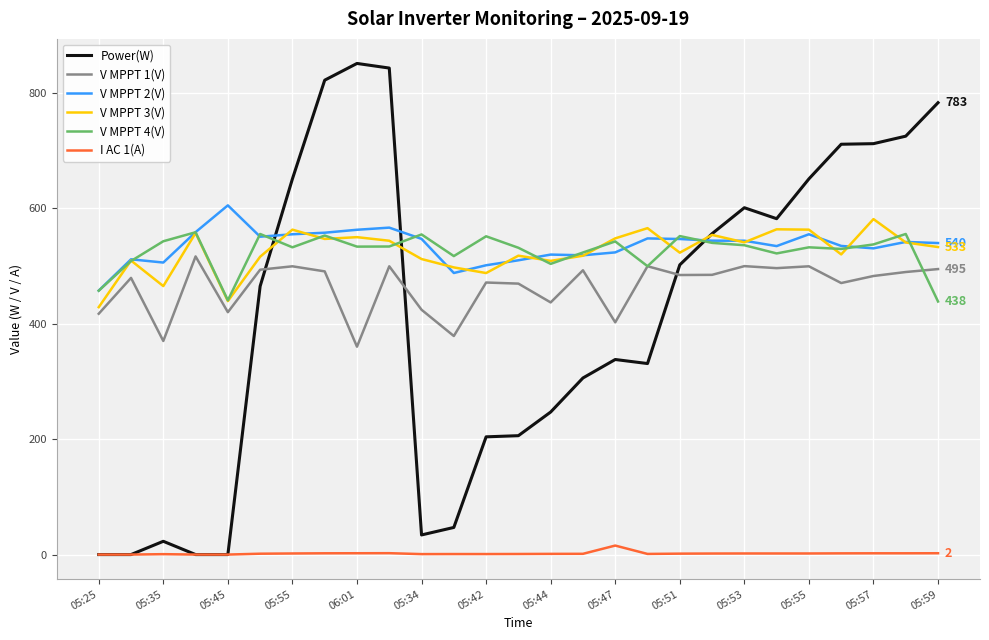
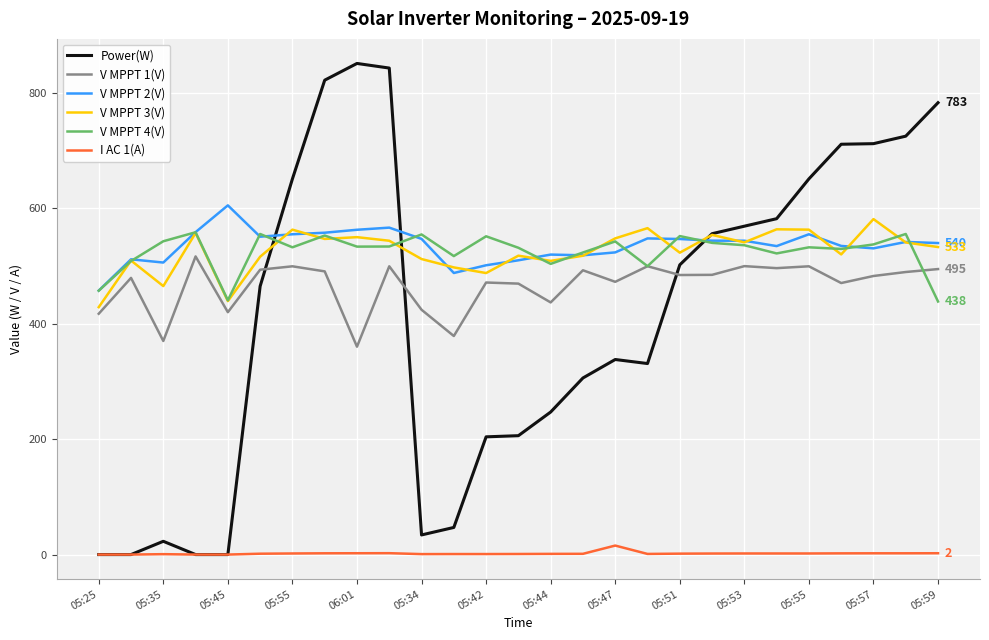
  {
    "Power(W)": {
      "05:35": 20,
      "06:01": 850,
      "05:34": 30,
      "05:42": 200,
      "05:44": 250,
      "05:47": 340,
      "05:51": 500,
-     "05:53": 600,
+     "05:53": 570,
      "05:57": 710
    },
    "V MPPT 1(V)": {
      "05:25": 420,
      "05:35": 370,
      "05:45": 420,
      "06:01": 360,
      "05:34": 420,
      "05:42": 470,
      "05:44": 440,
-     "05:47": 400,
+     "05:47": 470,
      "05:51": 480,
      "05:53": 500,
      "05:57": 480
    },
    "V MPPT 2(V)": {
      "05:35": 510,
      "05:45": 610,
      "06:01": 560,
      "05:34": 550,
      "05:42": 500,
      "05:44": 520,
      "05:47": 520,
      "05:51": 550,
      "05:57": 530
    },
    "V MPPT 3(V)": {
      "05:25": 430,
      "05:35": 470,
      "06:01": 550,
      "05:34": 510,
      "05:42": 490,
      "05:44": 510,
      "05:47": 550,
      "05:51": 520,
      "05:57": 580
    },
    "V MPPT 4(V)": {
      "05:59": 438
    },
    "I AC 1(A)": {
      "05:59": 2
    }
  }
